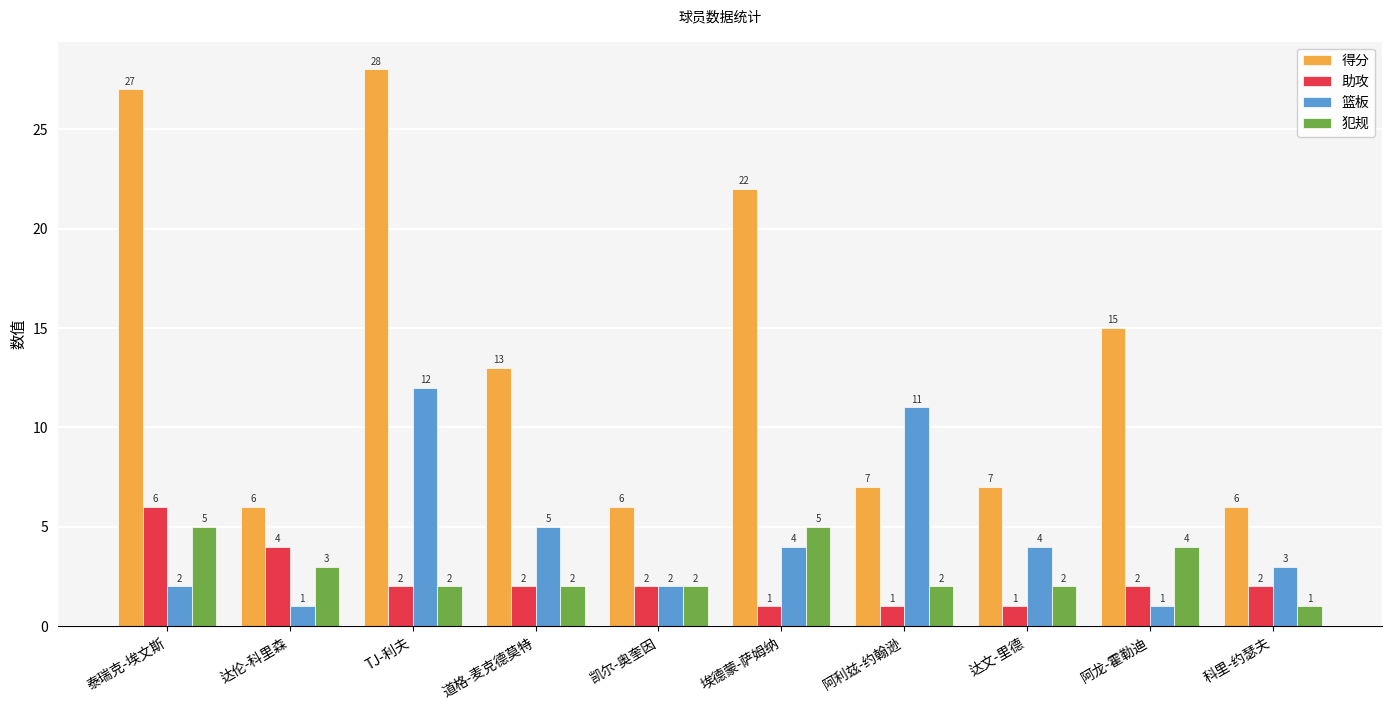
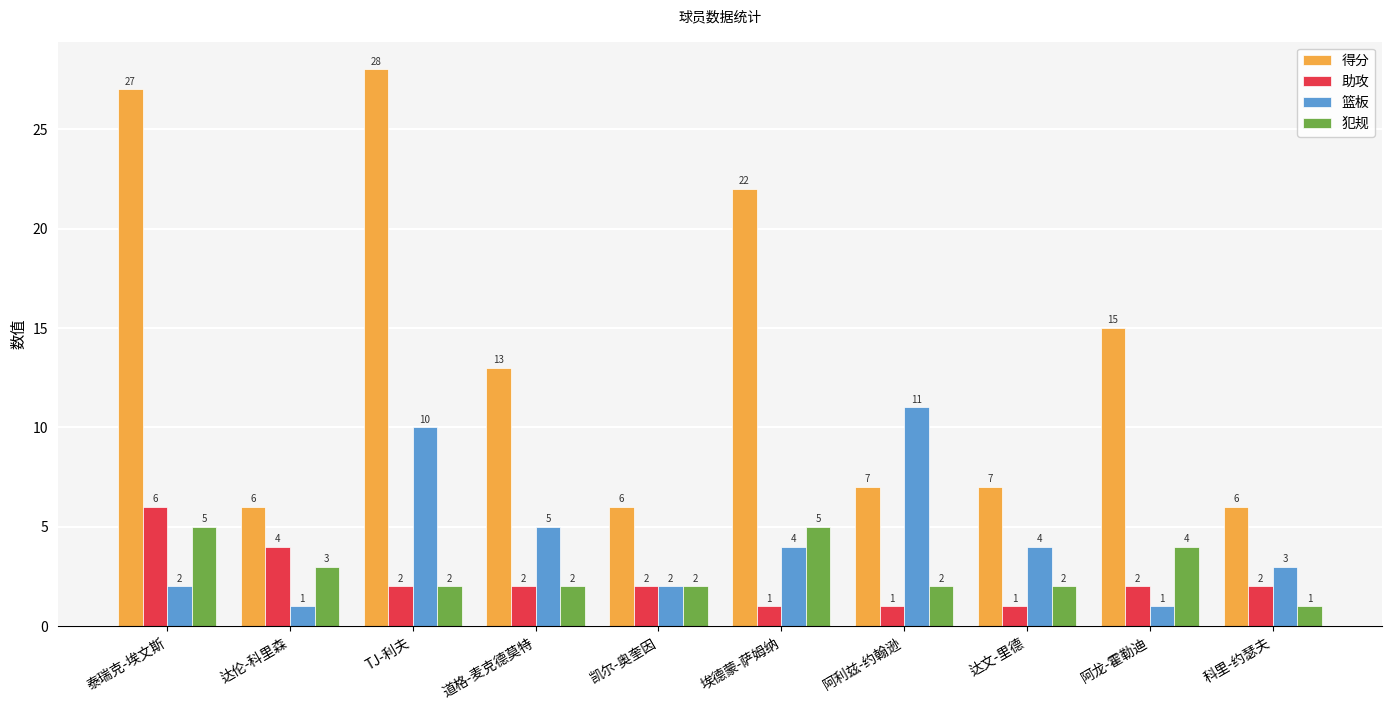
  {
    "得分": {
      "泰瑞克-埃文斯": 27,
      "达伦-科里森": 6,
      "TJ-利夫": 28,
      "道格-麦克德莫特": 13,
      "凯尔-奥奎因": 6,
      "埃德蒙-萨姆纳": 22,
      "阿利兹-约翰逊": 7,
      "达文-里德": 7,
      "阿龙-霍勒迪": 15,
      "科里-约瑟夫": 6
    },
    "助攻": {
      "泰瑞克-埃文斯": 6,
      "达伦-科里森": 4,
      "TJ-利夫": 2,
      "道格-麦克德莫特": 2,
      "凯尔-奥奎因": 2,
      "埃德蒙-萨姆纳": 1,
      "阿利兹-约翰逊": 1,
      "达文-里德": 1,
      "阿龙-霍勒迪": 2,
      "科里-约瑟夫": 2
    },
    "篮板": {
      "泰瑞克-埃文斯": 2,
      "达伦-科里森": 1,
-     "TJ-利夫": 12,
+     "TJ-利夫": 10,
      "道格-麦克德莫特": 5,
      "凯尔-奥奎因": 2,
      "埃德蒙-萨姆纳": 4,
      "阿利兹-约翰逊": 11,
      "达文-里德": 4,
      "阿龙-霍勒迪": 1,
      "科里-约瑟夫": 3
    },
    "犯规": {
      "泰瑞克-埃文斯": 5,
      "达伦-科里森": 3,
      "TJ-利夫": 2,
      "道格-麦克德莫特": 2,
      "凯尔-奥奎因": 2,
      "埃德蒙-萨姆纳": 5,
      "阿利兹-约翰逊": 2,
      "达文-里德": 2,
      "阿龙-霍勒迪": 4,
      "科里-约瑟夫": 1
    }
  }
